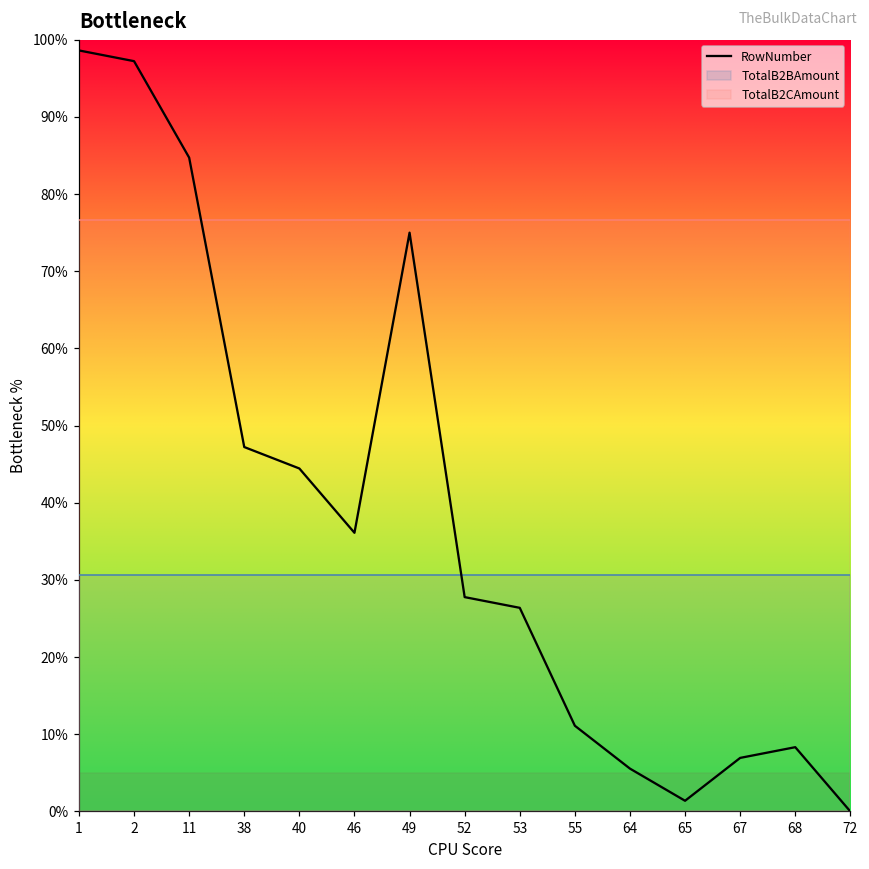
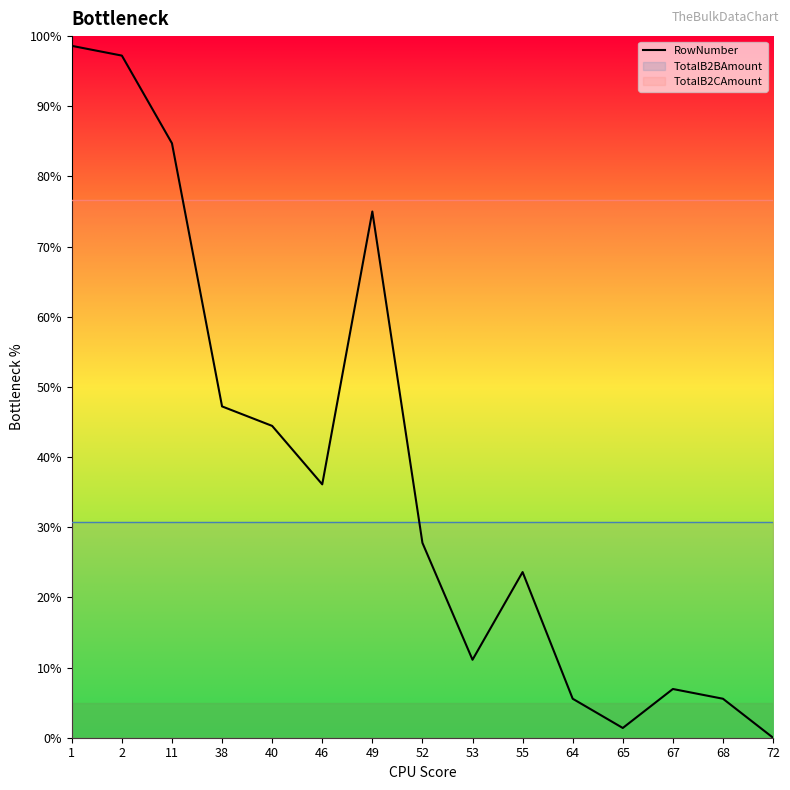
  {
    "RowNumber": {
      "1": "99%",
      "2": "97%",
      "11": "85%",
      "38": "47%",
      "40": "44%",
      "46": "36%",
      "49": "75%",
      "52": "28%",
-     "53": "26%",
-     "55": "11%",
+     "53": "11%",
+     "55": "24%",
      "64": "6%",
      "67": "7%",
-     "68": "8%"
+     "68": "6%"
    }
  }
